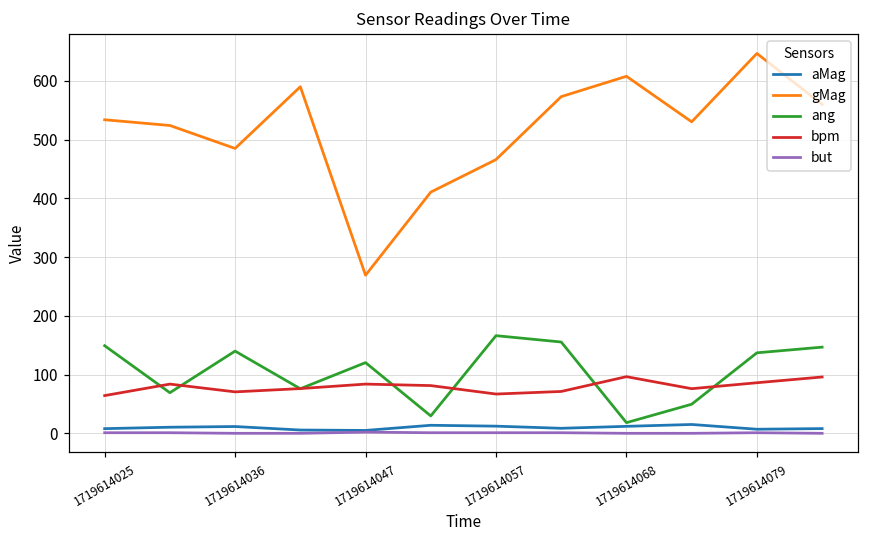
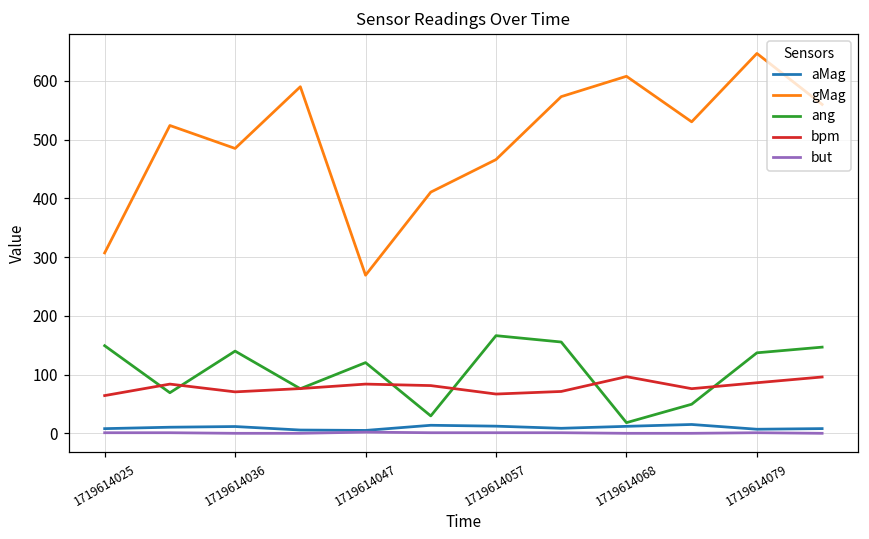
  {
    "aMag": {
      "1719614025": 10,
      "1719614036": 10,
      "1719614057": 10,
      "1719614068": 10,
      "1719614079": 10
    },
    "gMag": {
-     "1719614025": 530,
+     "1719614025": 310,
      "1719614036": 490,
      "1719614047": 270,
      "1719614057": 470,
      "1719614068": 610,
      "1719614079": 650
    },
    "ang": {
      "1719614025": 150,
      "1719614036": 140,
      "1719614047": 120,
      "1719614057": 170,
      "1719614068": 20,
      "1719614079": 140
    },
    "bpm": {
      "1719614025": 60,
      "1719614036": 70,
      "1719614047": 80,
      "1719614057": 70,
      "1719614068": 100,
      "1719614079": 90
    },
    "but": {
      "1719614025": 0,
      "1719614036": 0,
      "1719614057": 0,
      "1719614068": 0,
      "1719614079": 0
    }
  }
